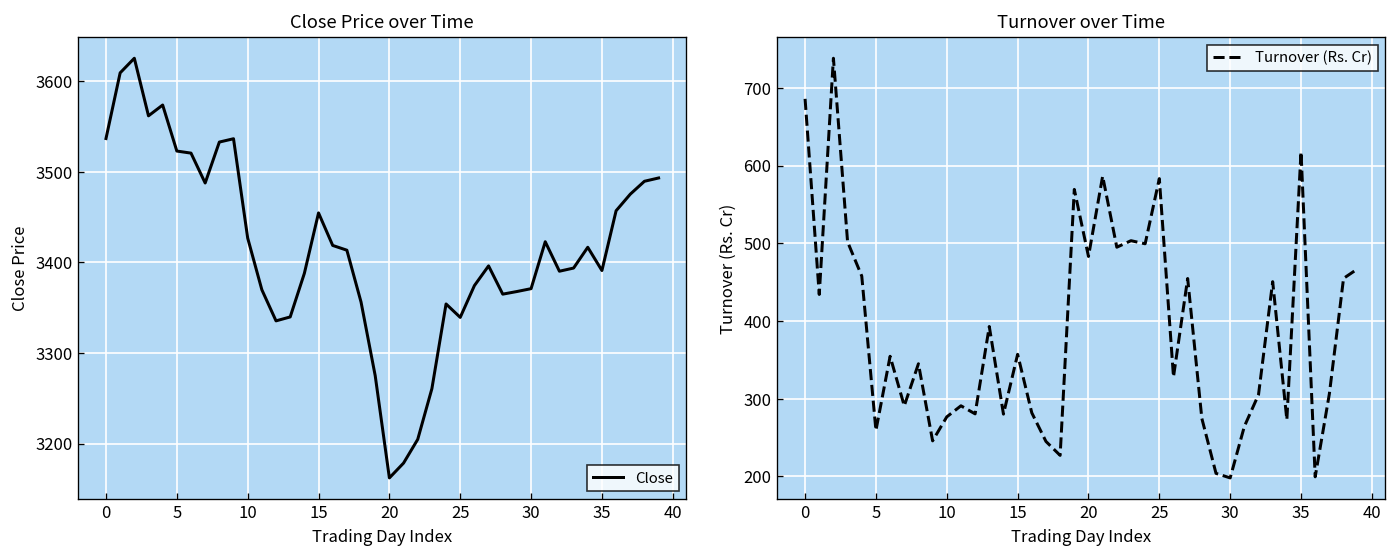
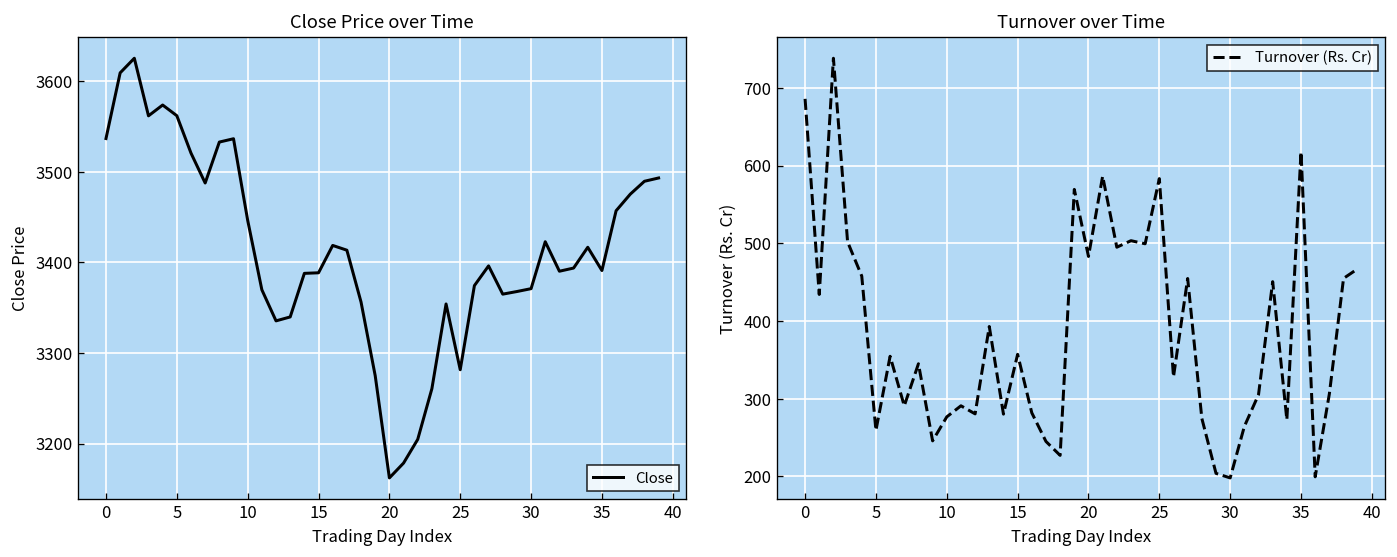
  {
    "Close Price over Time": {
      "0": 3540,
-     "5": 3520,
-     "10": 3430,
-     "15": 3450,
+     "5": 3560,
+     "10": 3450,
+     "15": 3390,
      "20": 3160,
-     "25": 3340,
+     "25": 3280,
      "30": 3370,
      "35": 3390
    },
    "Turnover over Time": {
      "0": 690,
      "5": 260,
      "10": 280,
      "15": 360,
      "20": 480,
      "25": 580,
      "30": 200,
      "35": 620
    }
  }
